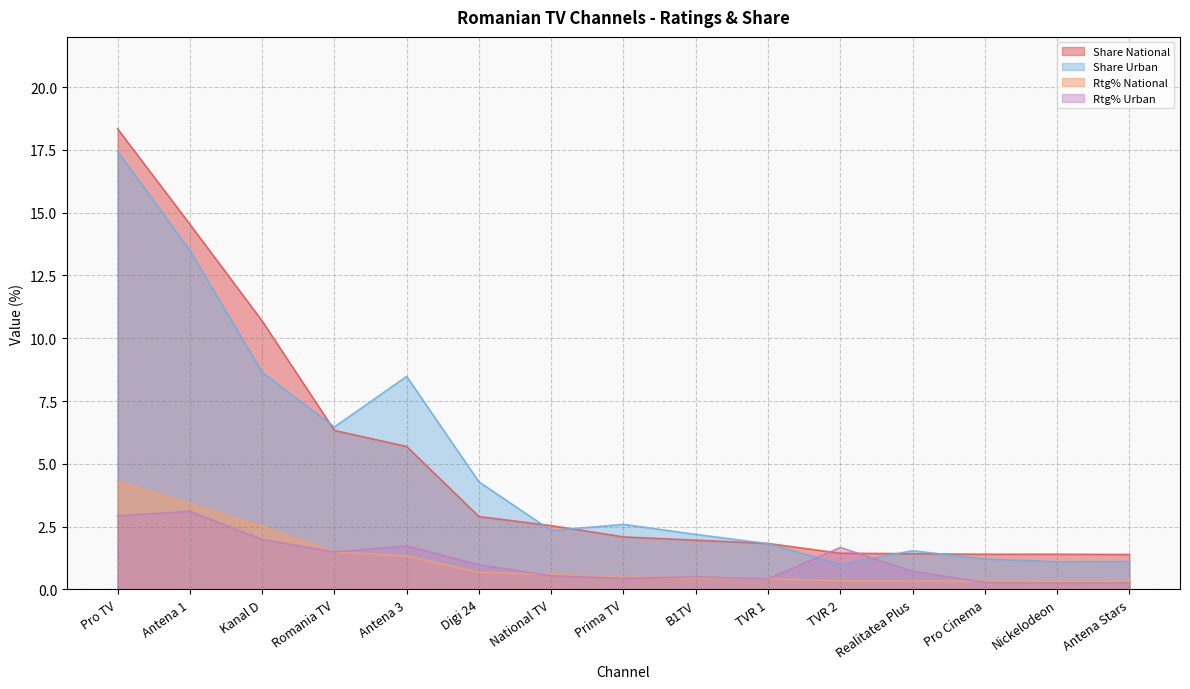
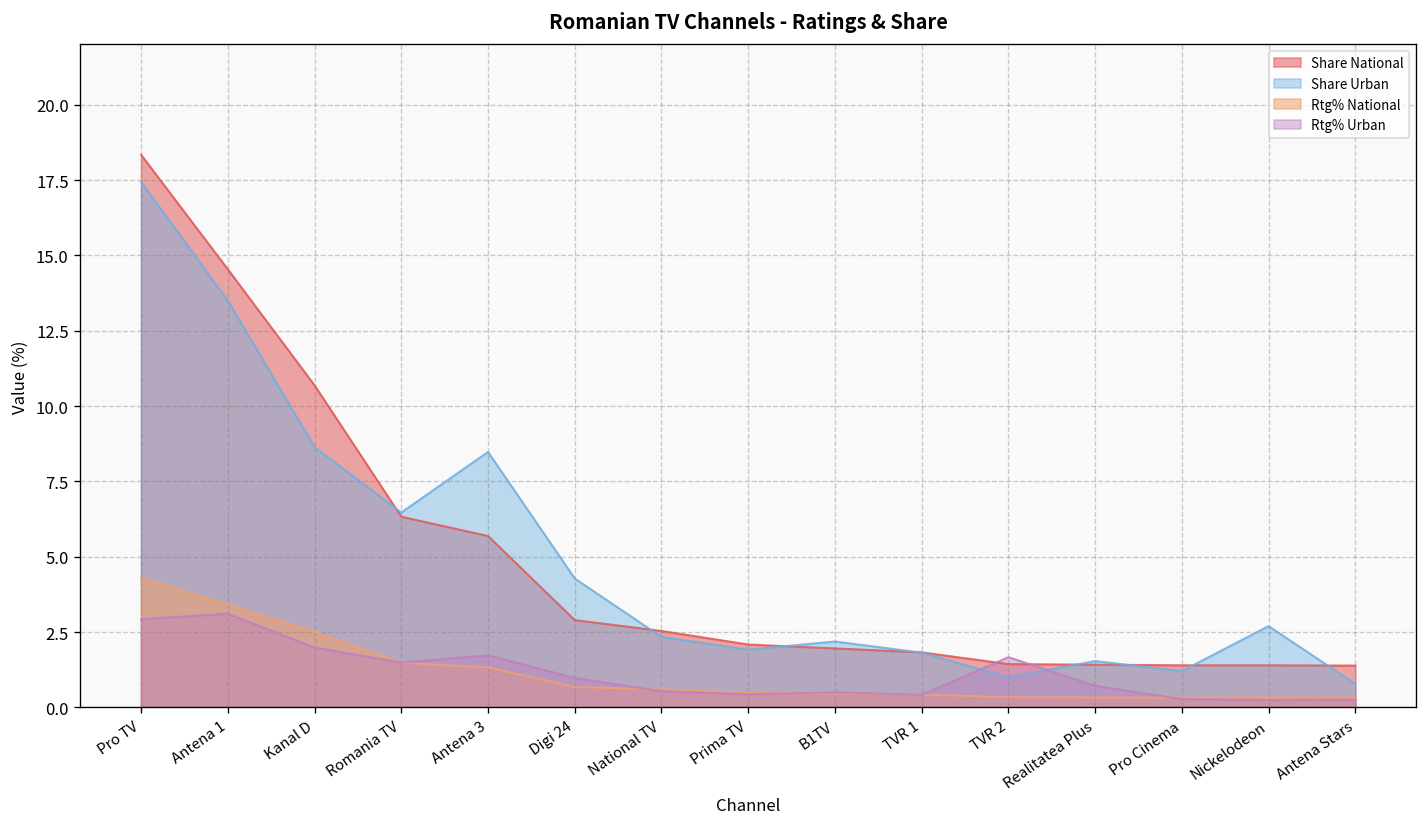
  {
    "Share Urban": {
      "Pro TV": 17.4,
      "Antena 1": 13.5,
      "Kanal D": 8.6,
      "Romania TV": 6.5,
      "Antena 3": 8.5,
      "Digi 24": 4.3,
      "National TV": 2.3,
-     "Prima TV": 2.6,
+     "Prima TV": 1.9,
      "B1TV": 2.2,
      "TVR 2": 1.0,
      "Realitatea Plus": 1.5,
      "Pro Cinema": 1.2,
-     "Nickelodeon": 1.1,
-     "Antena Stars": 1.1
+     "Nickelodeon": 2.7,
+     "Antena Stars": 0.8
    },
    "Rtg% Urban": {
      "Pro TV": 2.9,
      "Antena 1": 3.1,
      "Kanal D": 2.0,
      "Antena 3": 1.7,
      "Digi 24": 1.0,
      "TVR 2": 1.7,
      "Realitatea Plus": 0.7
    }
  }
